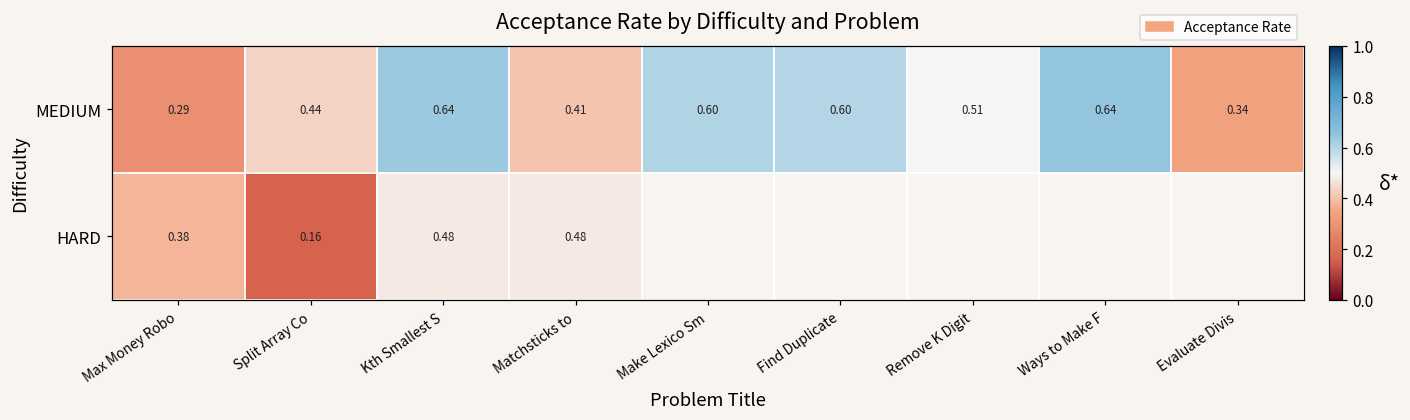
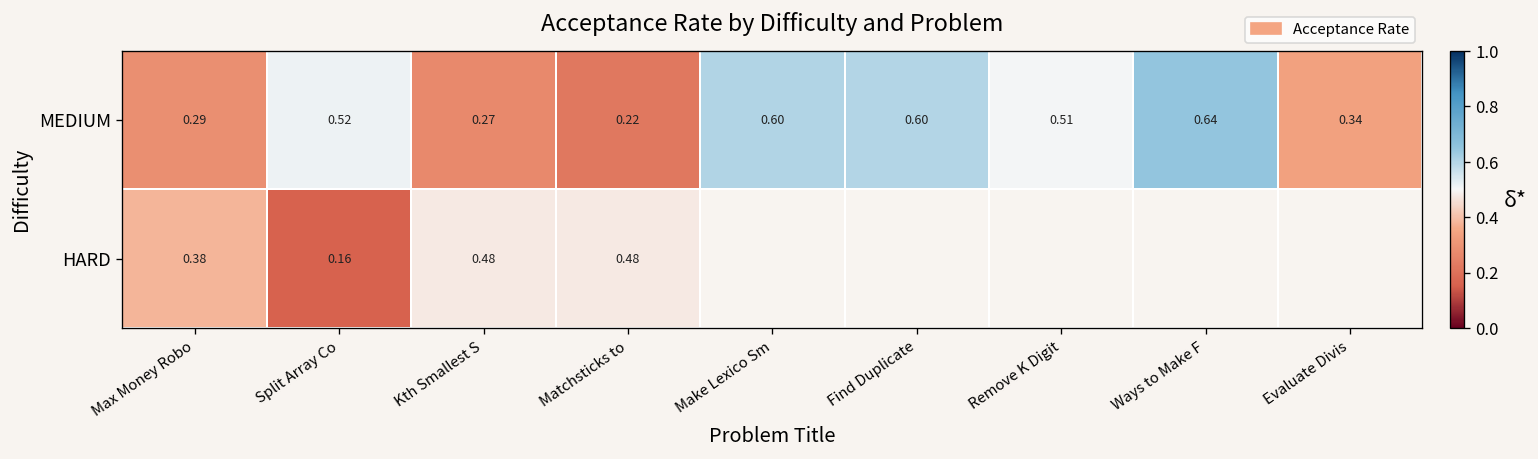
  {
    "MEDIUM": {
      "Max Money Robo": 0.29,
-     "Split Array Co": 0.44,
-     "Kth Smallest S": 0.64,
-     "Matchsticks to": 0.41,
+     "Split Array Co": 0.52,
+     "Kth Smallest S": 0.27,
+     "Matchsticks to": 0.22,
      "Make Lexico Sm": 0.60,
      "Find Duplicate": 0.60,
      "Remove K Digit": 0.51,
      "Ways to Make F": 0.64,
      "Evaluate Divis": 0.34
    },
    "HARD": {
      "Max Money Robo": 0.38,
      "Split Array Co": 0.16,
      "Kth Smallest S": 0.48,
      "Matchsticks to": 0.48
    }
  }
